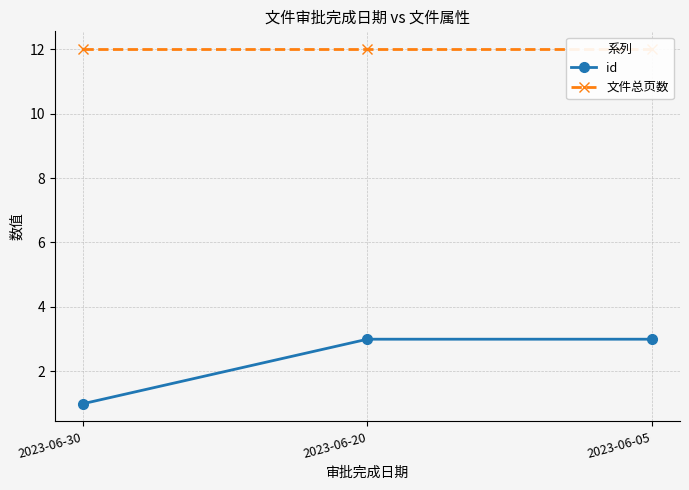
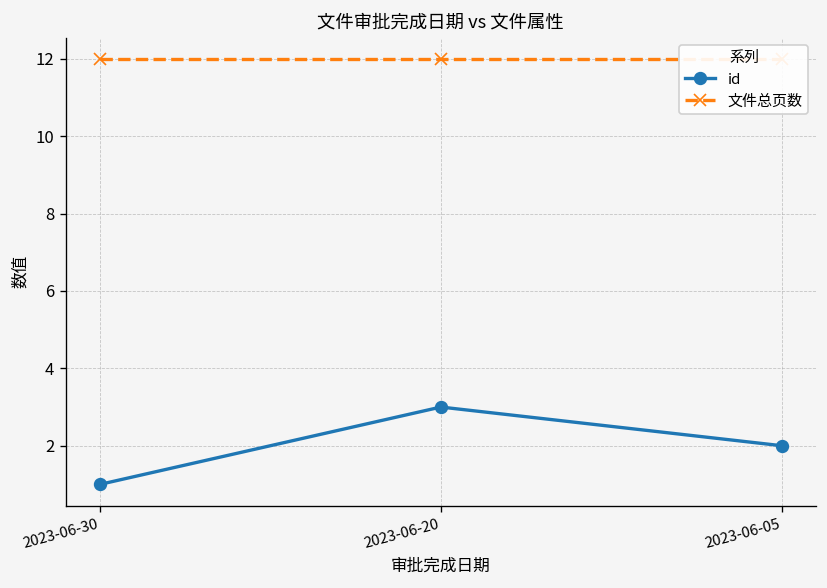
  {
    "id": {
      "2023-06-30": 1,
      "2023-06-20": 3,
-     "2023-06-05": 3
+     "2023-06-05": 2
    },
    "文件总页数": {
      "2023-06-30": 12,
      "2023-06-20": 12
    }
  }
